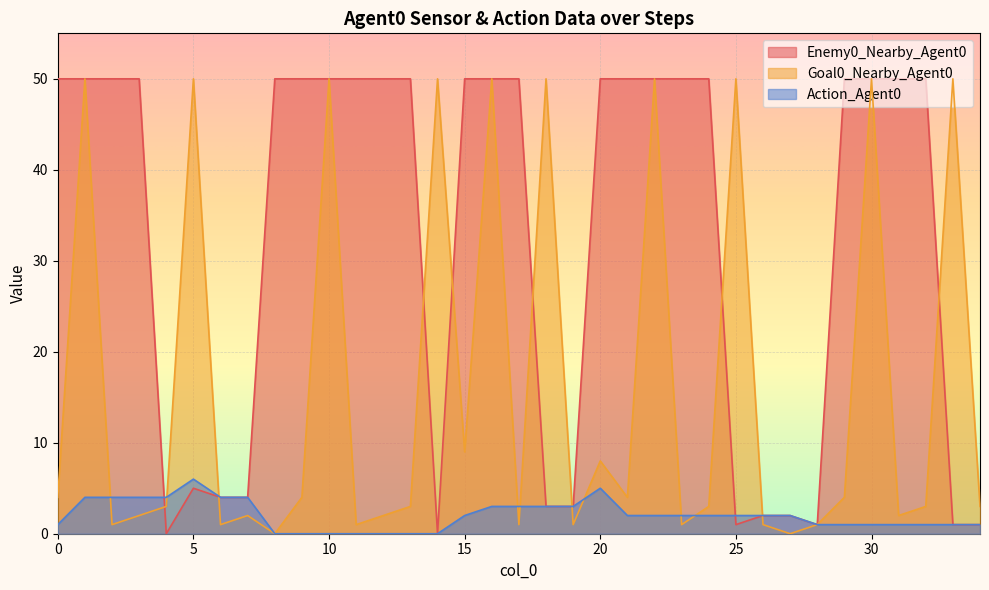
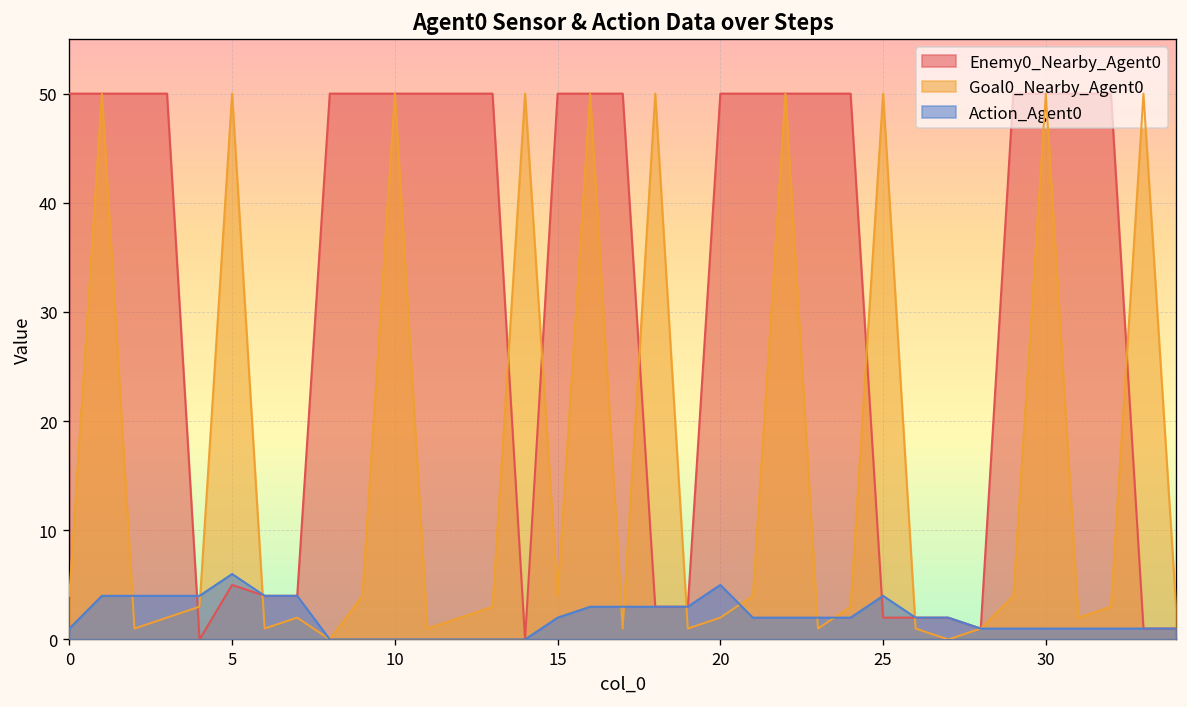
  {
    "Enemy0_Nearby_Agent0": {
      "0": 50,
      "5": 5,
      "15": 50,
      "20": 50,
-     "25": 1
+     "25": 2
    },
    "Goal0_Nearby_Agent0": {
      "0": 4,
      "5": 50,
-     "15": 9,
-     "20": 8,
+     "15": 4,
+     "20": 2,
      "25": 50
    },
    "Action_Agent0": {
      "0": 1,
      "5": 6,
      "10": 0,
      "15": 2,
      "20": 5,
-     "25": 2,
+     "25": 4,
      "30": 1
    }
  }
